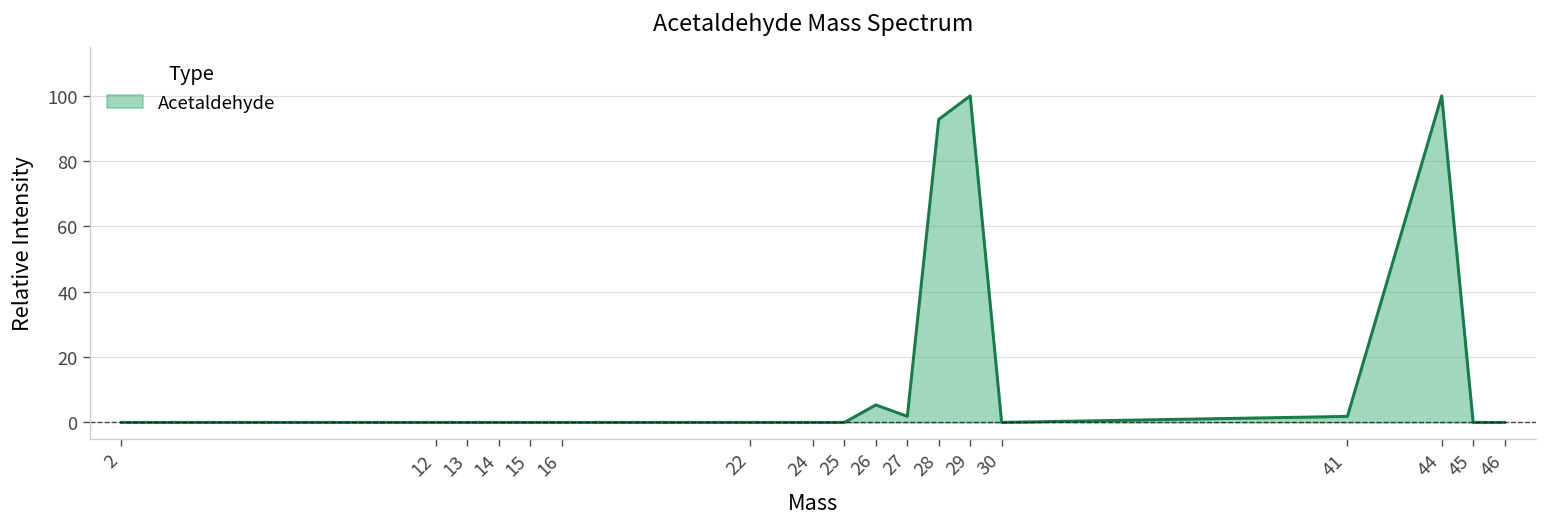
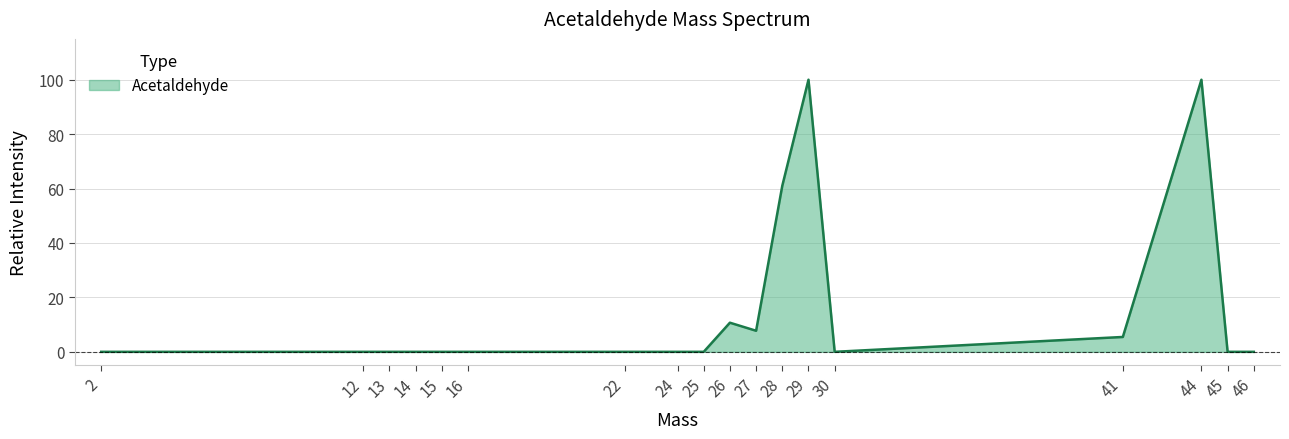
  {
    "2": 0,
    "12": 0,
    "13": 0,
    "14": 0,
    "15": 0,
    "16": 0,
    "22": 0,
    "24": 0,
    "25": 0,
-   "26": 5,
-   "27": 2,
-   "28": 93,
+   "26": 11,
+   "27": 8,
+   "28": 61,
    "29": 100,
    "30": 0,
-   "41": 2,
+   "41": 5,
    "44": 100,
    "45": 0,
    "46": 0
  }
